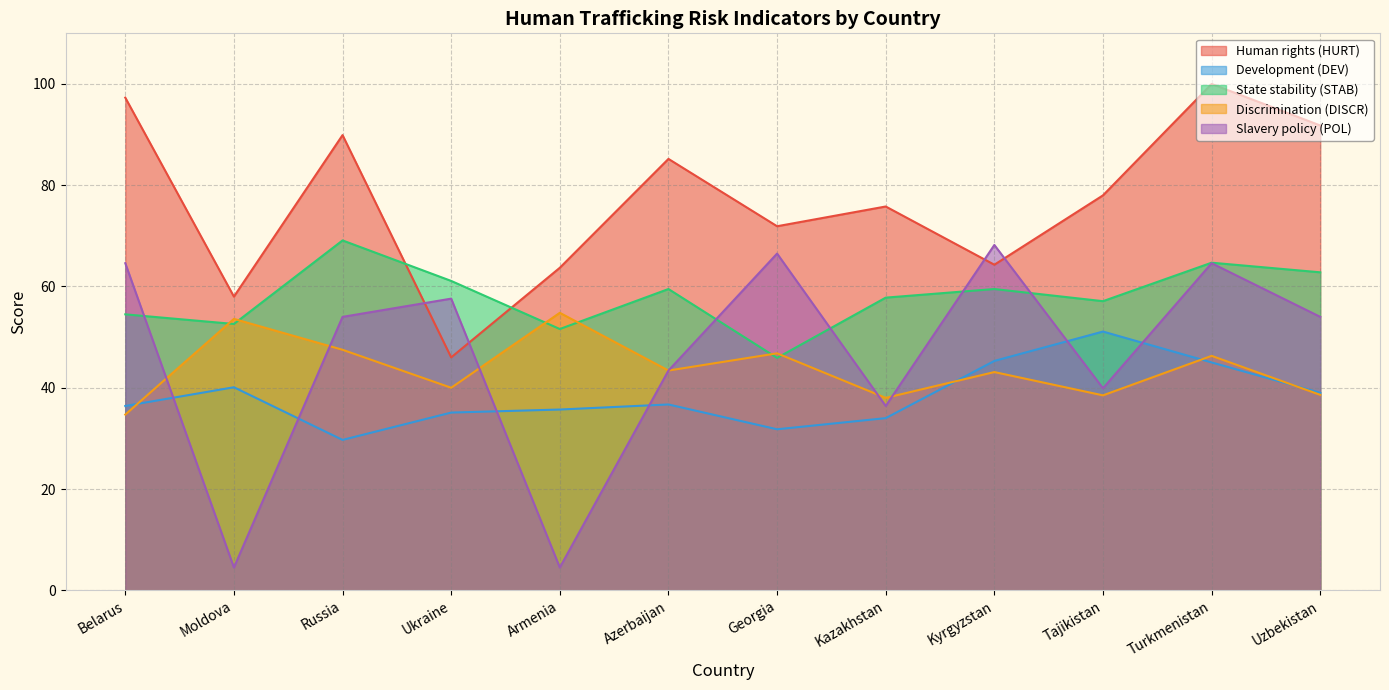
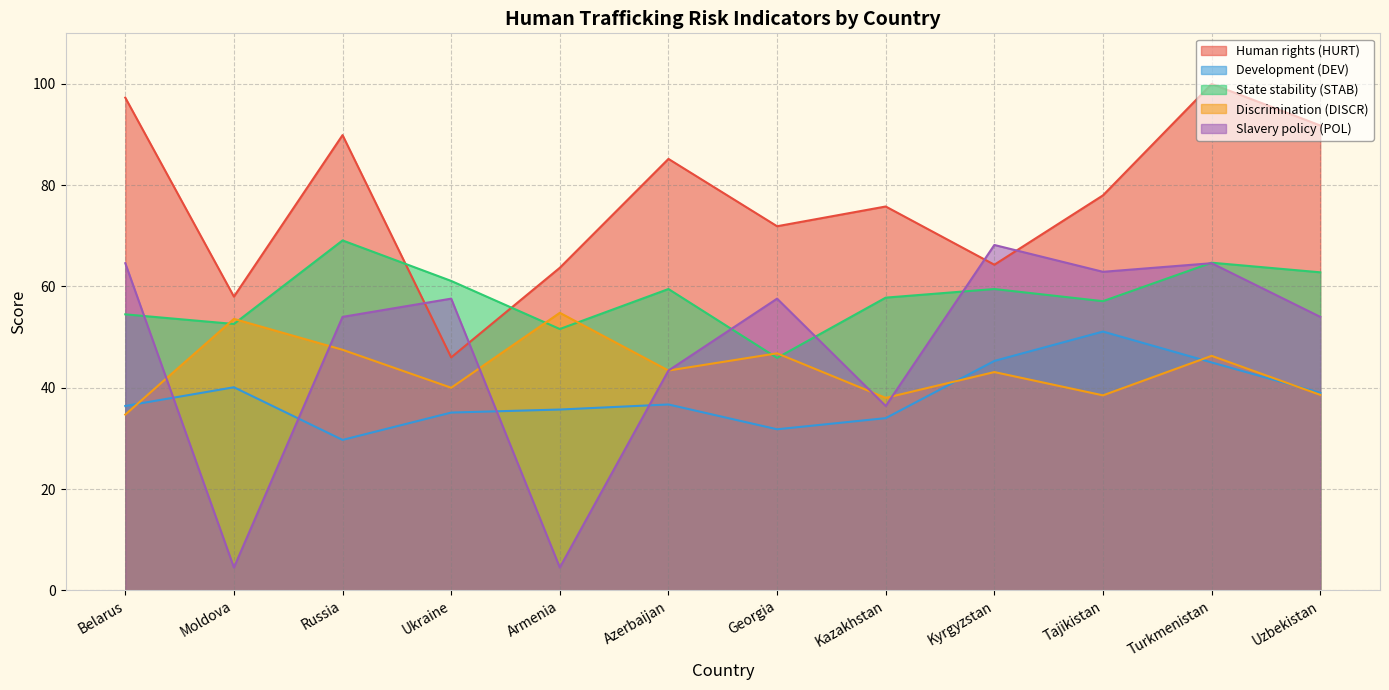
  {
    "Human rights (HURT)": {
      "Belarus": 97,
      "Moldova": 58,
      "Russia": 90,
      "Ukraine": 46,
      "Armenia": 64,
      "Azerbaijan": 85,
      "Georgia": 72,
      "Kazakhstan": 76,
      "Kyrgyzstan": 64,
      "Tajikistan": 78
    },
    "Development (DEV)": {
      "Belarus": 36,
      "Moldova": 40,
      "Russia": 30,
      "Ukraine": 35,
      "Armenia": 36,
      "Azerbaijan": 37,
      "Georgia": 32,
      "Kazakhstan": 34,
      "Kyrgyzstan": 45,
      "Tajikistan": 51,
      "Turkmenistan": 45
    },
    "State stability (STAB)": {
      "Belarus": 55,
      "Moldova": 53,
      "Russia": 69,
      "Ukraine": 61,
      "Armenia": 52,
      "Azerbaijan": 60,
      "Georgia": 46,
      "Kazakhstan": 58,
      "Kyrgyzstan": 60,
      "Tajikistan": 57,
      "Uzbekistan": 63
    },
    "Discrimination (DISCR)": {
      "Belarus": 35,
      "Moldova": 54,
      "Russia": 48,
      "Ukraine": 40,
      "Armenia": 55,
      "Georgia": 47,
      "Kazakhstan": 38,
      "Kyrgyzstan": 43,
      "Tajikistan": 39,
      "Turkmenistan": 46
    },
    "Slavery policy (POL)": {
      "Belarus": 65,
      "Moldova": 5,
      "Russia": 54,
      "Ukraine": 58,
      "Armenia": 5,
-     "Georgia": 67,
+     "Georgia": 58,
      "Kazakhstan": 36,
      "Kyrgyzstan": 68,
-     "Tajikistan": 40,
+     "Tajikistan": 63,
      "Uzbekistan": 54
    }
  }
